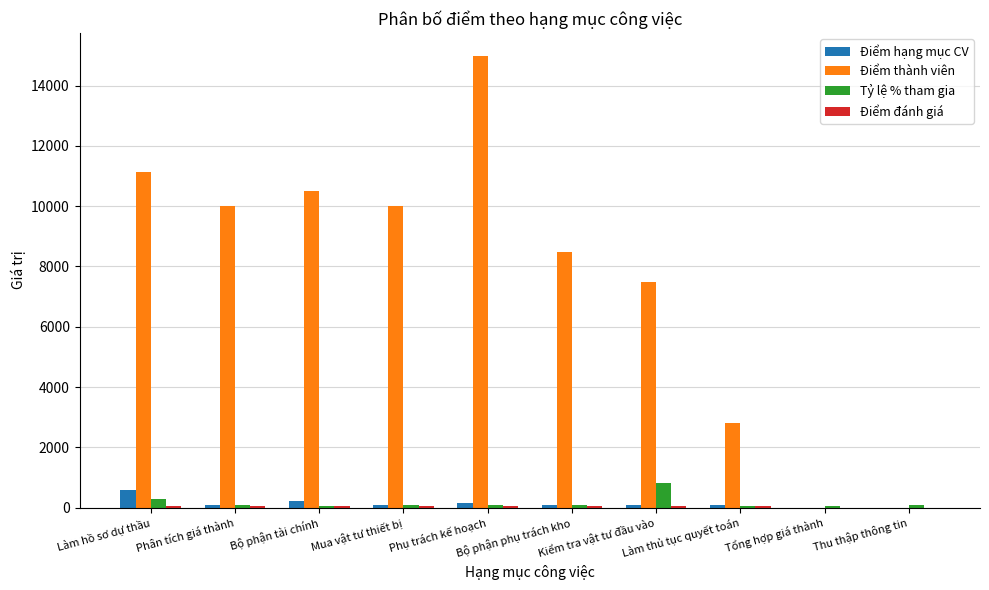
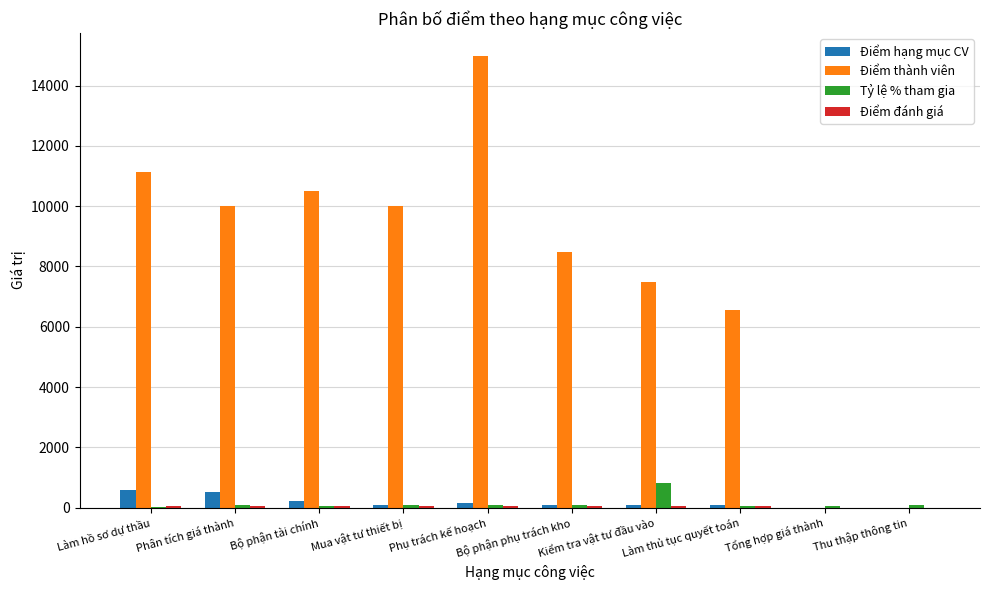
  {
    "Điểm hạng mục CV": {
      "Làm hồ sơ dự thầu": 600,
-     "Phân tích giá thành": 100,
+     "Phân tích giá thành": 500,
      "Bộ phận tài chính": 200,
      "Mua vật tư thiết bị": 100,
      "Phụ trách kế hoạch": 200,
      "Tổng hợp giá thành": 0,
      "Thu thập thông tin": 0
    },
    "Điểm thành viên": {
      "Làm hồ sơ dự thầu": 11100,
      "Phân tích giá thành": 10000,
      "Bộ phận tài chính": 10500,
      "Mua vật tư thiết bị": 10000,
      "Phụ trách kế hoạch": 15000,
      "Bộ phận phụ trách kho": 8500,
      "Kiểm tra vật tư đầu vào": 7500,
-     "Làm thủ tục quyết toán": 2800,
+     "Làm thủ tục quyết toán": 6600,
      "Tổng hợp giá thành": 0,
      "Thu thập thông tin": 0
    },
    "Tỷ lệ % tham gia": {
-     "Làm hồ sơ dự thầu": 300,
+     "Làm hồ sơ dự thầu": 0,
      "Phân tích giá thành": 100,
      "Mua vật tư thiết bị": 100,
      "Phụ trách kế hoạch": 100,
      "Bộ phận phụ trách kho": 100,
      "Kiểm tra vật tư đầu vào": 800,
      "Thu thập thông tin": 100
    },
    "Điểm đánh giá": {
      "Tổng hợp giá thành": 0,
      "Thu thập thông tin": 0
    }
  }
